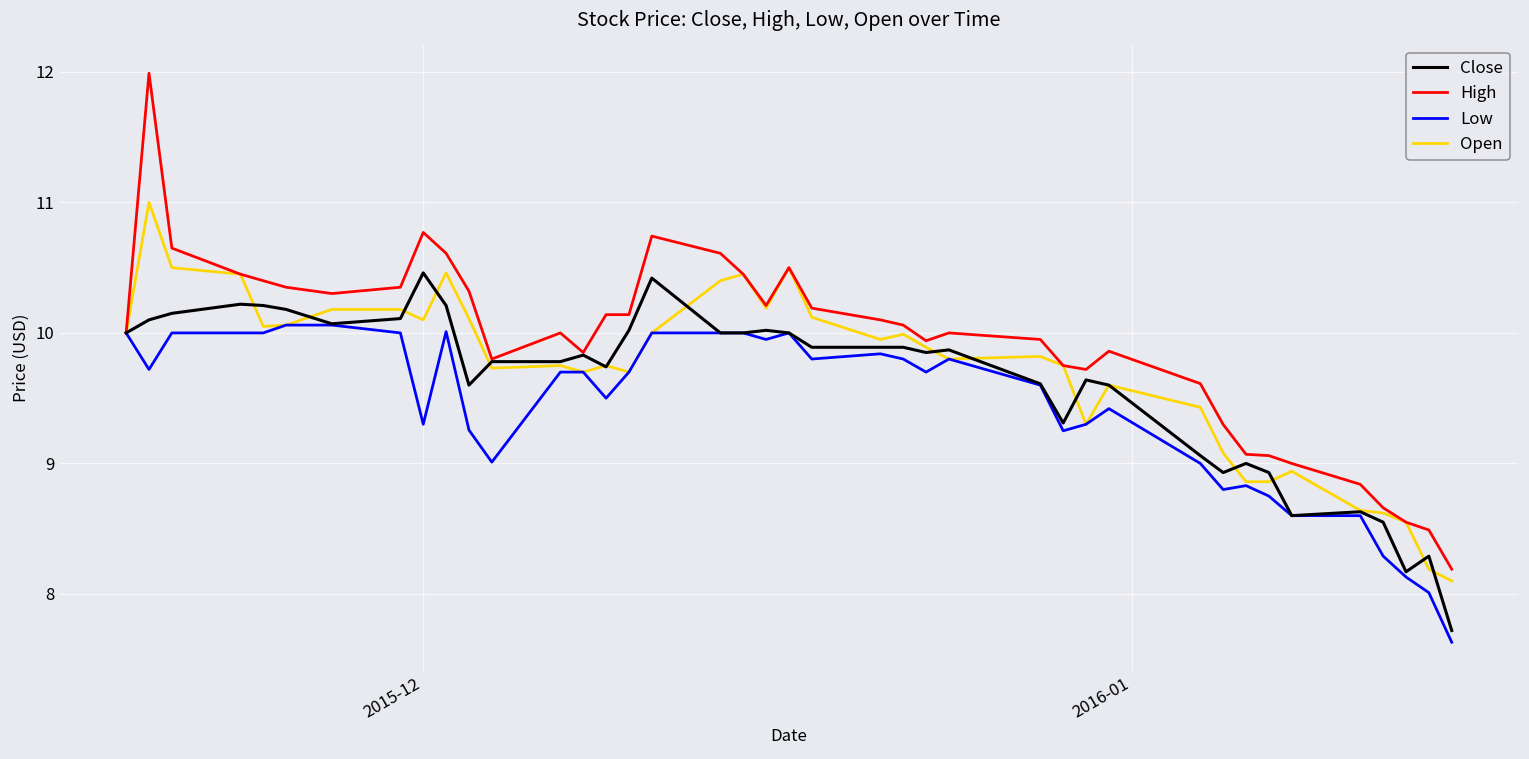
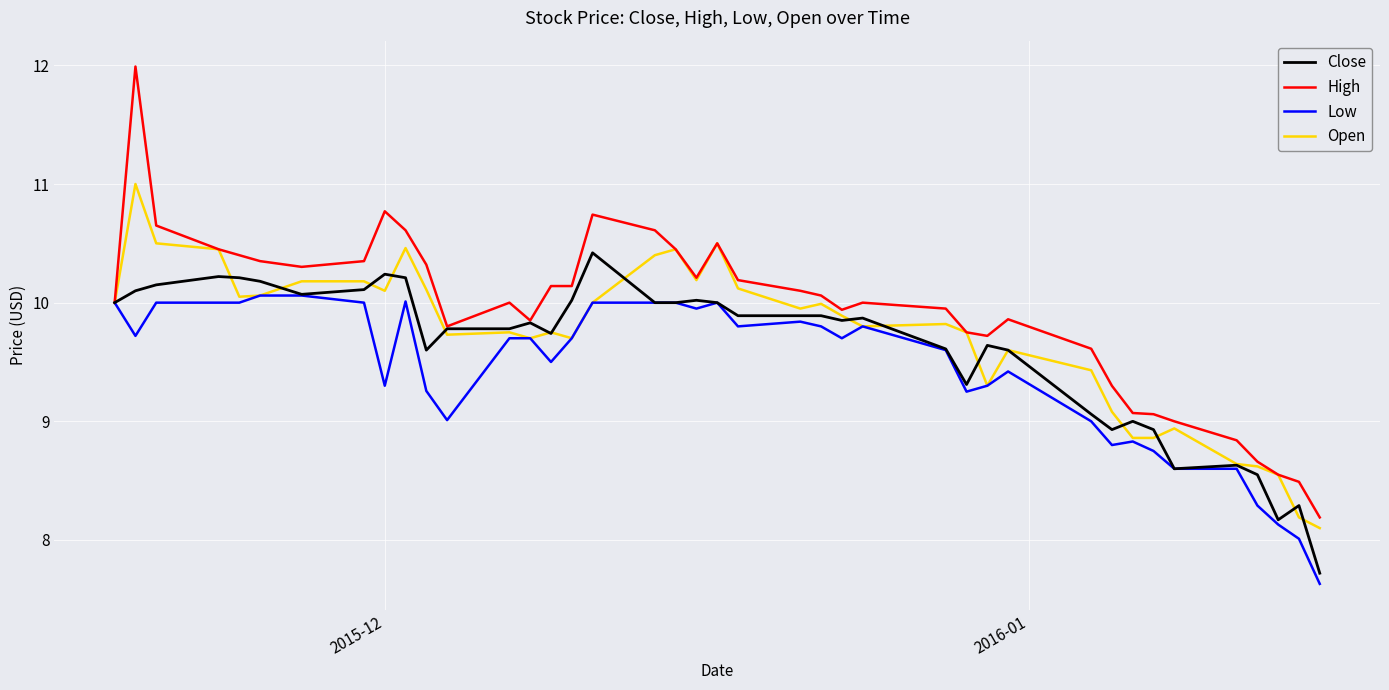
  {
    "Close": {
-     "2015-12": 10.46
+     "2015-12": 10.24
    },
    "High": {
      "2015-12": 10.77
    },
    "Low": {
      "2015-12": 9.30
    },
    "Open": {
      "2015-12": 10.10
    }
  }
